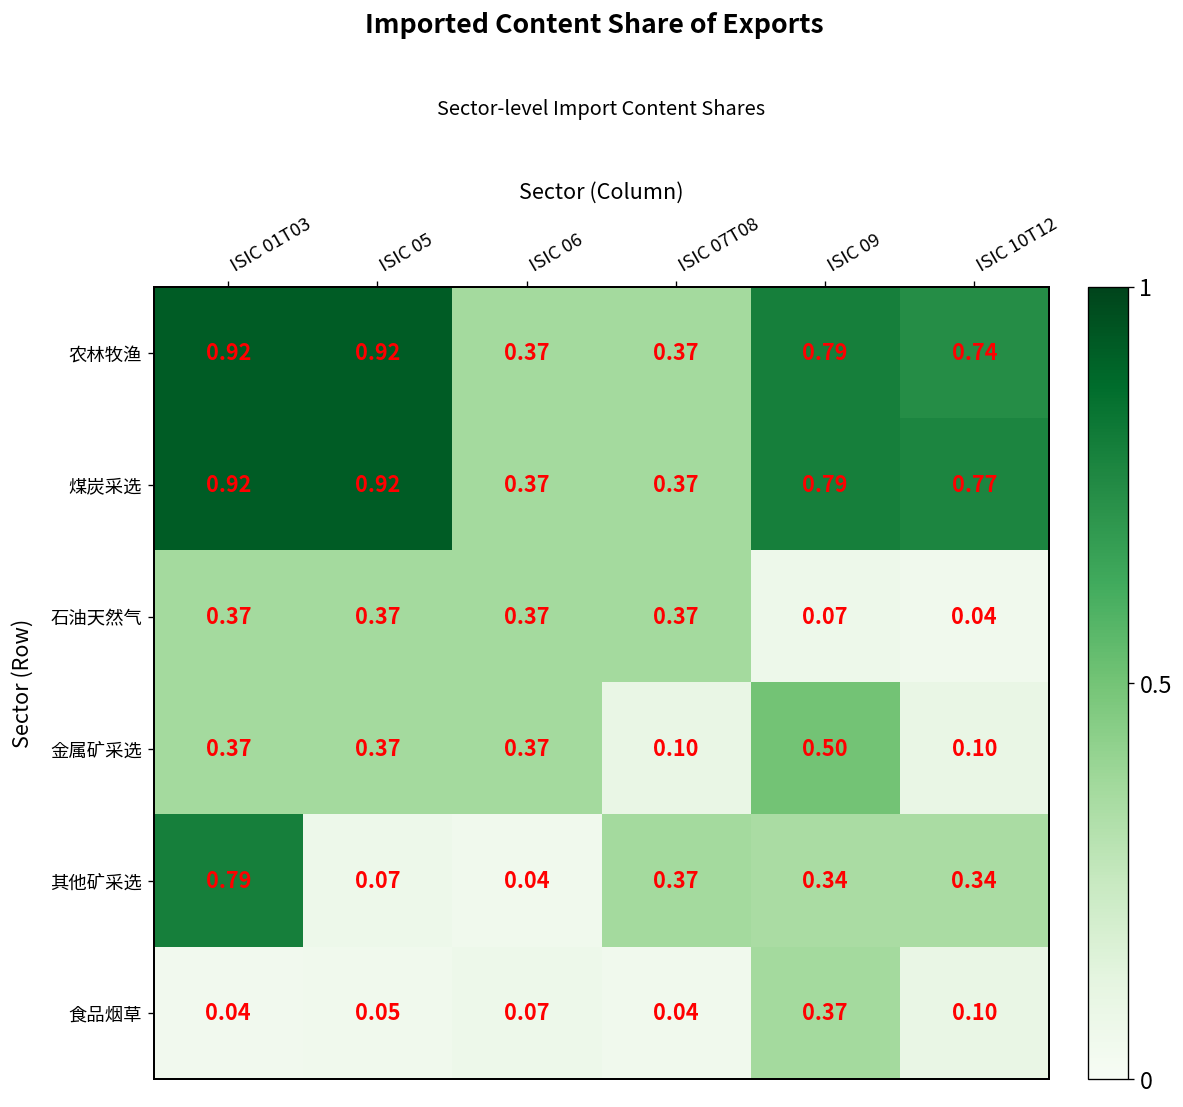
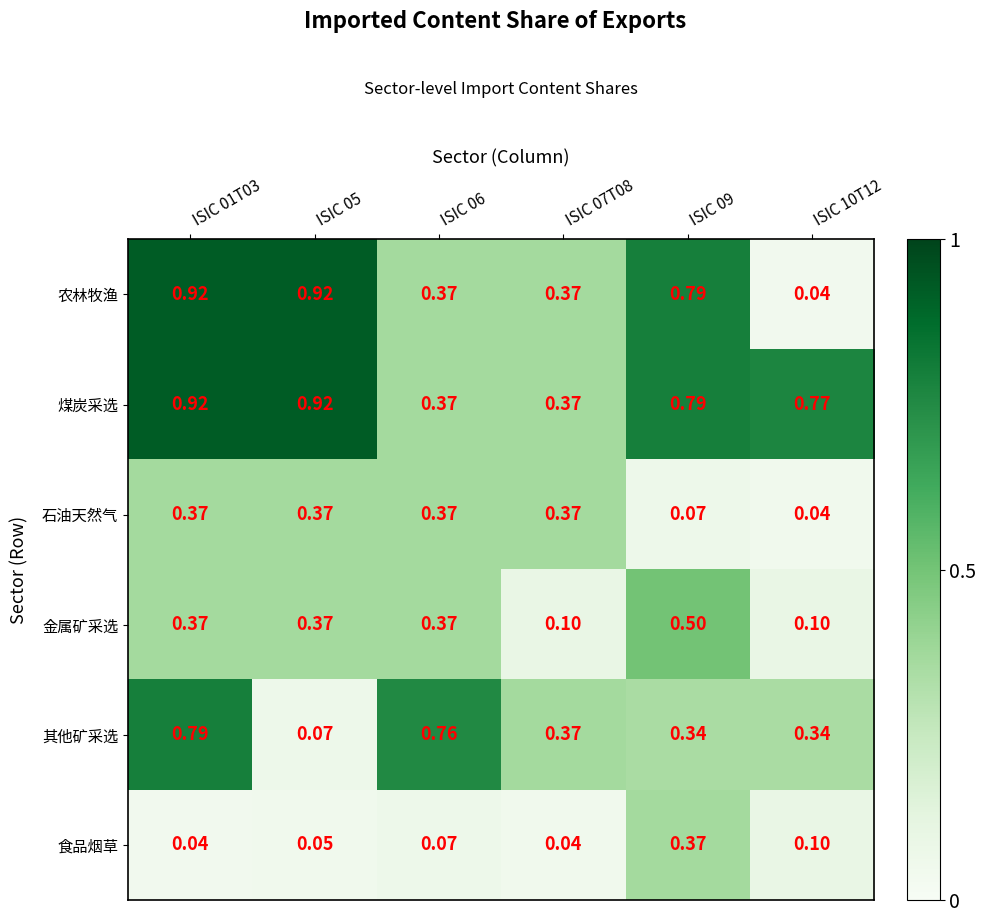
  {
    "农林牧渔": {
      "ISIC 01T03": 0.92,
      "ISIC 05": 0.92,
      "ISIC 06": 0.37,
      "ISIC 07T08": 0.37,
      "ISIC 09": 0.79,
-     "ISIC 10T12": 0.74
+     "ISIC 10T12": 0.04
    },
    "煤炭采选": {
      "ISIC 01T03": 0.92,
      "ISIC 05": 0.92,
      "ISIC 06": 0.37,
      "ISIC 07T08": 0.37,
      "ISIC 09": 0.79,
      "ISIC 10T12": 0.77
    },
    "石油天然气": {
      "ISIC 01T03": 0.37,
      "ISIC 05": 0.37,
      "ISIC 06": 0.37,
      "ISIC 07T08": 0.37,
      "ISIC 09": 0.07,
      "ISIC 10T12": 0.04
    },
    "金属矿采选": {
      "ISIC 01T03": 0.37,
      "ISIC 05": 0.37,
      "ISIC 06": 0.37,
      "ISIC 07T08": 0.10,
      "ISIC 09": 0.50,
      "ISIC 10T12": 0.10
    },
    "其他矿采选": {
      "ISIC 01T03": 0.79,
      "ISIC 05": 0.07,
-     "ISIC 06": 0.04,
+     "ISIC 06": 0.76,
      "ISIC 07T08": 0.37,
      "ISIC 09": 0.34,
      "ISIC 10T12": 0.34
    },
    "食品烟草": {
      "ISIC 01T03": 0.04,
      "ISIC 05": 0.05,
      "ISIC 06": 0.07,
      "ISIC 07T08": 0.04,
      "ISIC 09": 0.37,
      "ISIC 10T12": 0.10
    }
  }
